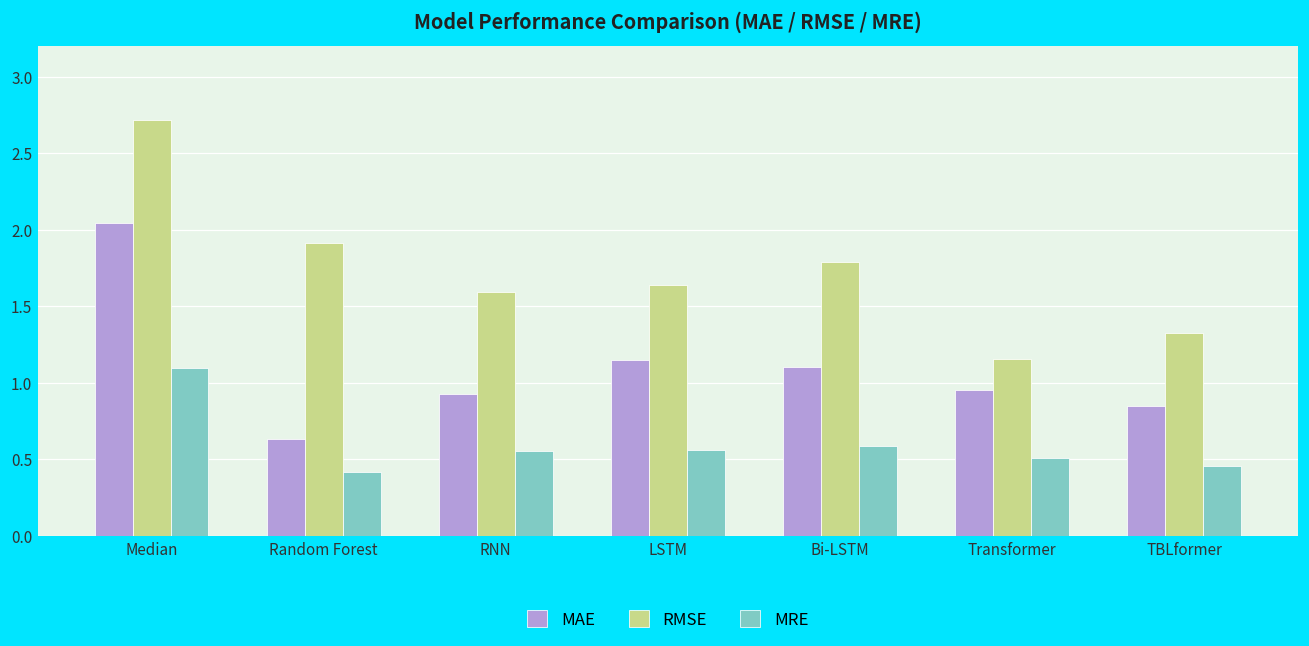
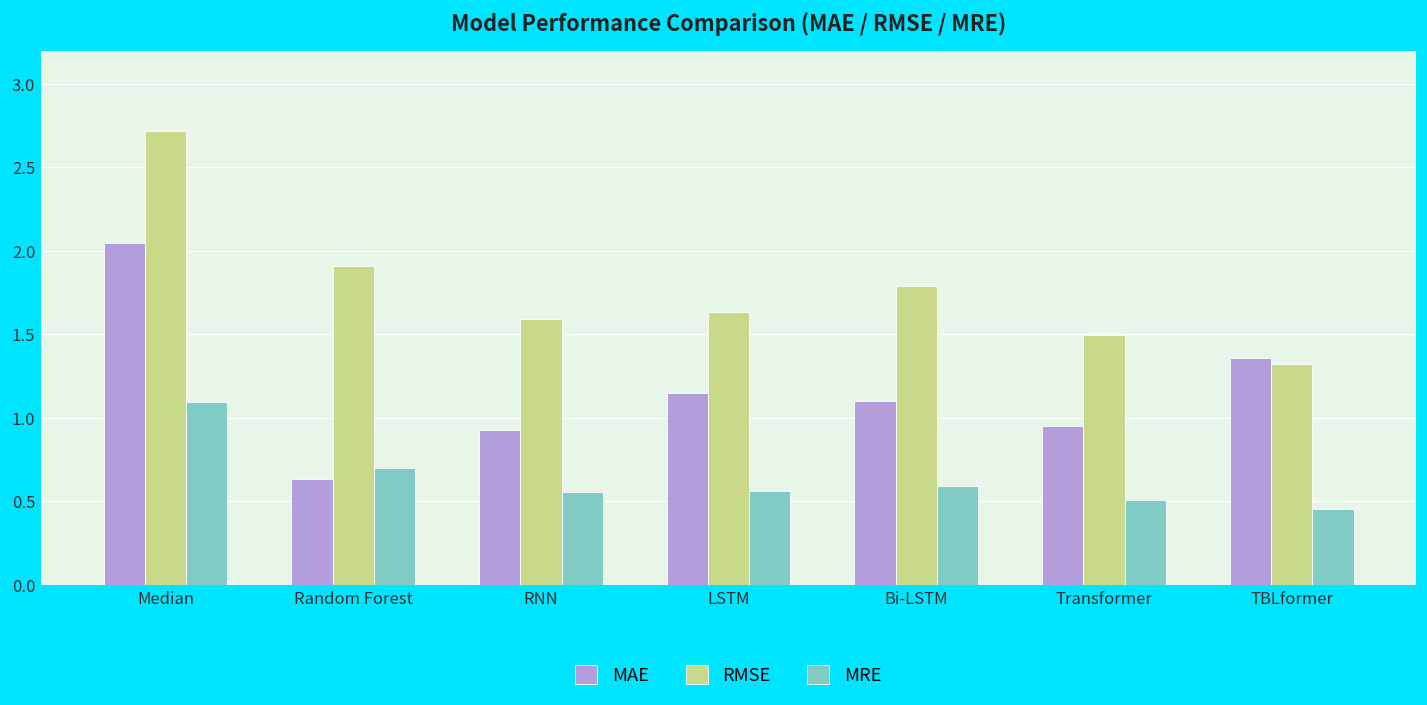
  {
    "MAE": {
      "Median": 2.05,
      "Random Forest": 0.63,
      "RNN": 0.93,
      "LSTM": 1.15,
      "Bi-LSTM": 1.10,
      "Transformer": 0.95,
-     "TBLformer": 0.85
+     "TBLformer": 1.36
    },
    "RMSE": {
      "Median": 2.72,
      "Random Forest": 1.91,
      "RNN": 1.59,
      "LSTM": 1.64,
      "Bi-LSTM": 1.79,
-     "Transformer": 1.16,
+     "Transformer": 1.50,
      "TBLformer": 1.33
    },
    "MRE": {
      "Median": 1.10,
-     "Random Forest": 0.41,
+     "Random Forest": 0.70,
      "RNN": 0.55,
      "LSTM": 0.56,
      "Bi-LSTM": 0.59,
      "Transformer": 0.51,
      "TBLformer": 0.46
    }
  }
